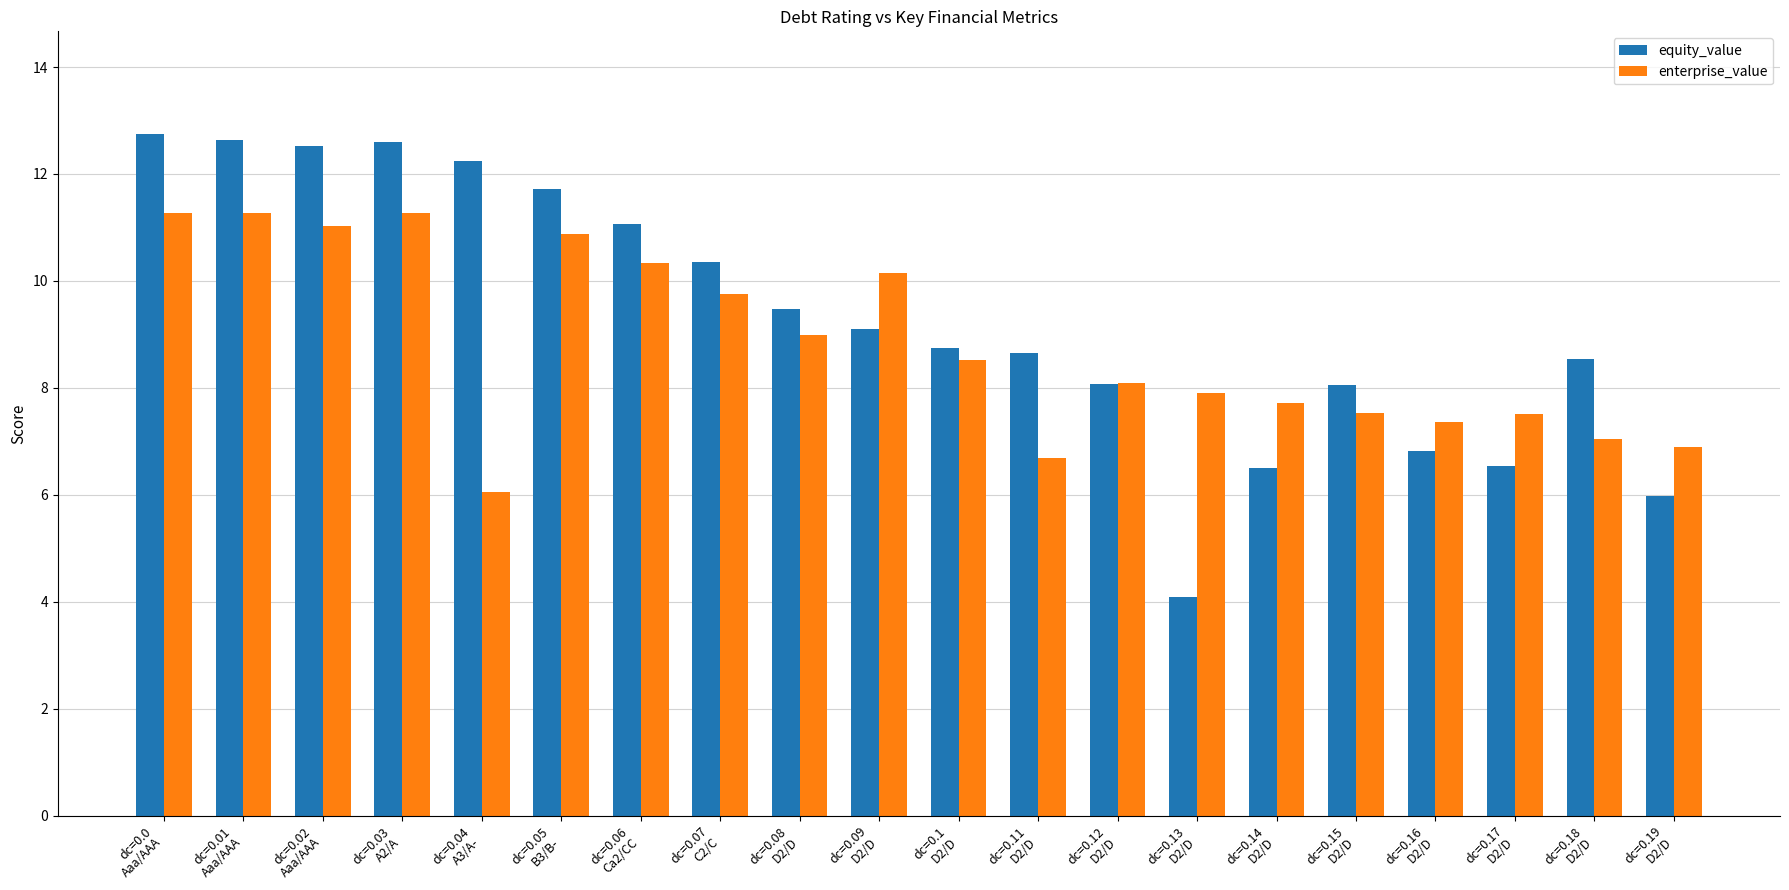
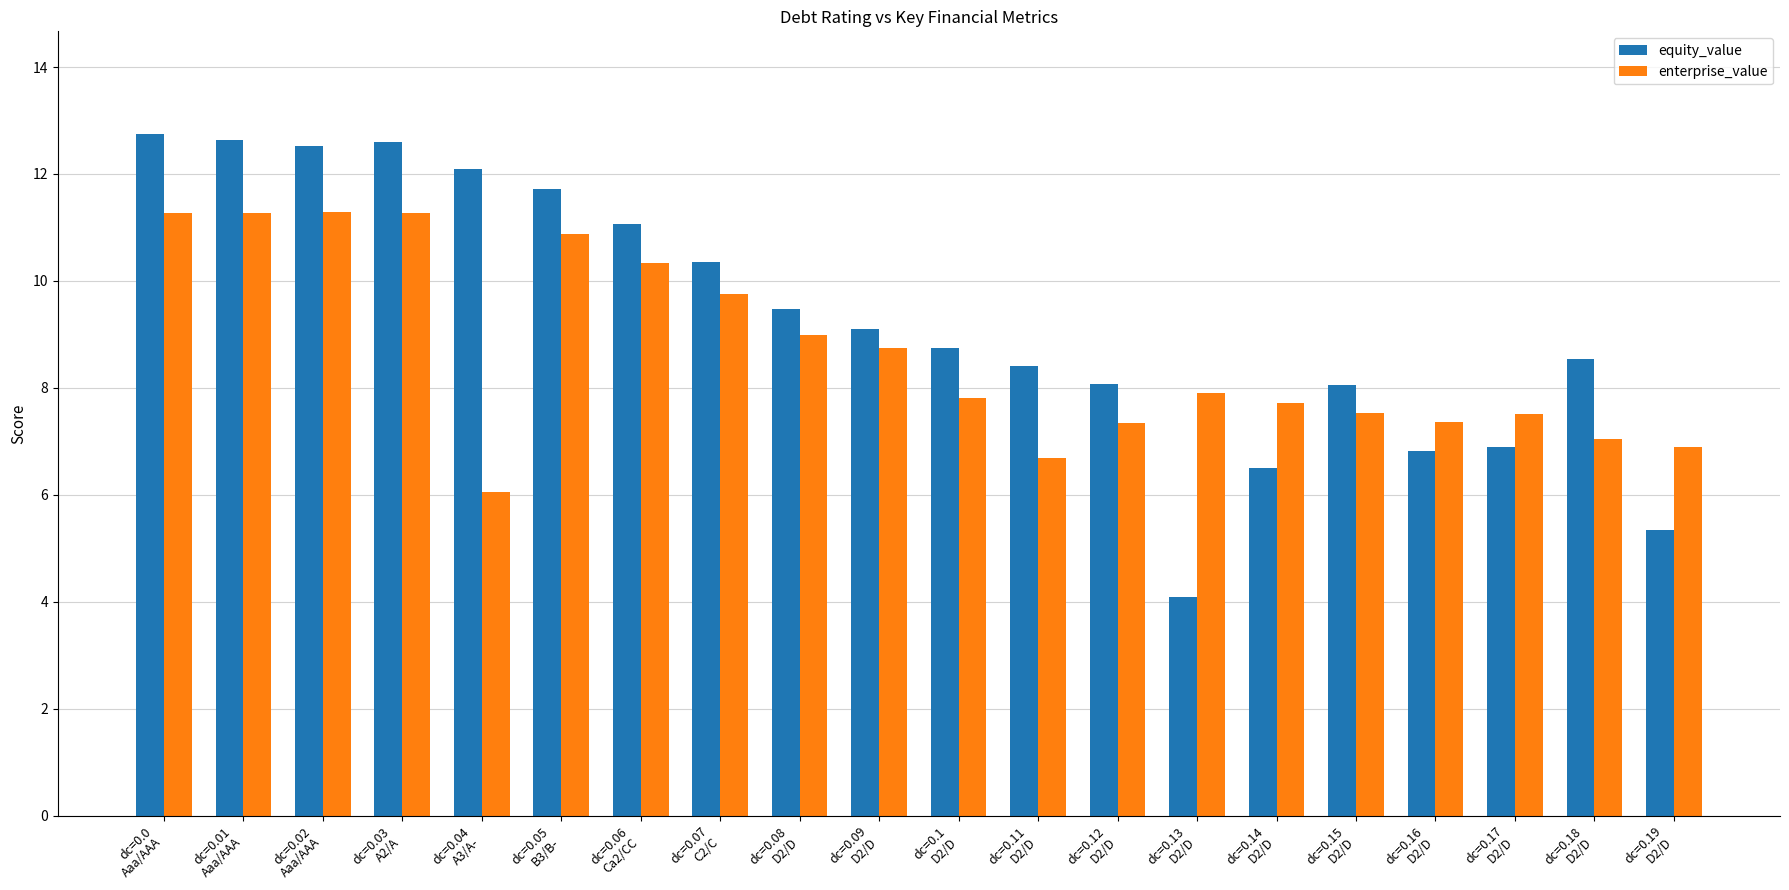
  {
    "equity_value": {
      "dc=0.0 Aaa/AAA": 12.8,
      "dc=0.01 Aaa/AAA": 12.6,
      "dc=0.02 Aaa/AAA": 12.5,
      "dc=0.03 A2/A": 12.6,
-     "dc=0.04 A3/A-": 12.2,
+     "dc=0.04 A3/A-": 12.1,
      "dc=0.05 B3/B-": 11.7,
      "dc=0.06 Ca2/CC": 11.1,
      "dc=0.07 C2/C": 10.4,
      "dc=0.08 D2/D": 9.5,
      "dc=0.09 D2/D": 9.1,
      "dc=0.1 D2/D": 8.7,
-     "dc=0.11 D2/D": 8.7,
+     "dc=0.11 D2/D": 8.4,
      "dc=0.12 D2/D": 8.1,
      "dc=0.13 D2/D": 4.1,
      "dc=0.14 D2/D": 6.5,
      "dc=0.15 D2/D": 8.1,
      "dc=0.16 D2/D": 6.8,
-     "dc=0.17 D2/D": 6.5,
+     "dc=0.17 D2/D": 6.9,
      "dc=0.18 D2/D": 8.5,
-     "dc=0.19 D2/D": 6.0
+     "dc=0.19 D2/D": 5.3
    },
    "enterprise_value": {
      "dc=0.0 Aaa/AAA": 11.3,
      "dc=0.01 Aaa/AAA": 11.3,
-     "dc=0.02 Aaa/AAA": 11.0,
+     "dc=0.02 Aaa/AAA": 11.3,
      "dc=0.03 A2/A": 11.3,
      "dc=0.04 A3/A-": 6.1,
      "dc=0.05 B3/B-": 10.9,
      "dc=0.06 Ca2/CC": 10.3,
      "dc=0.07 C2/C": 9.8,
      "dc=0.08 D2/D": 9.0,
-     "dc=0.09 D2/D": 10.2,
-     "dc=0.1 D2/D": 8.5,
+     "dc=0.09 D2/D": 8.8,
+     "dc=0.1 D2/D": 7.8,
      "dc=0.11 D2/D": 6.7,
-     "dc=0.12 D2/D": 8.1,
+     "dc=0.12 D2/D": 7.3,
      "dc=0.13 D2/D": 7.9,
      "dc=0.14 D2/D": 7.7,
      "dc=0.15 D2/D": 7.5,
      "dc=0.16 D2/D": 7.4,
      "dc=0.17 D2/D": 7.5,
      "dc=0.18 D2/D": 7.0,
      "dc=0.19 D2/D": 6.9
    }
  }
